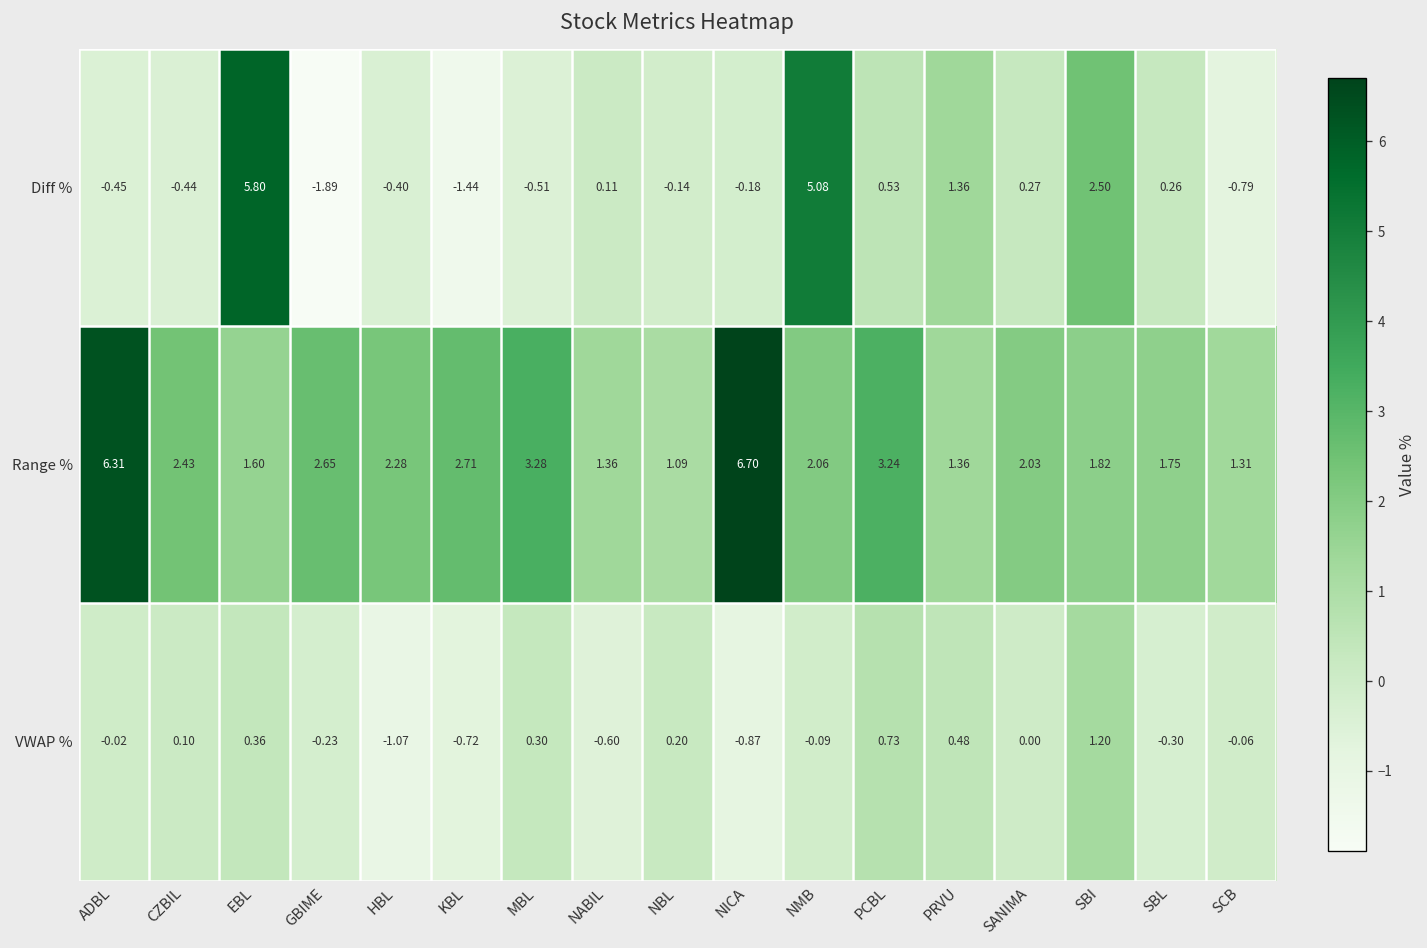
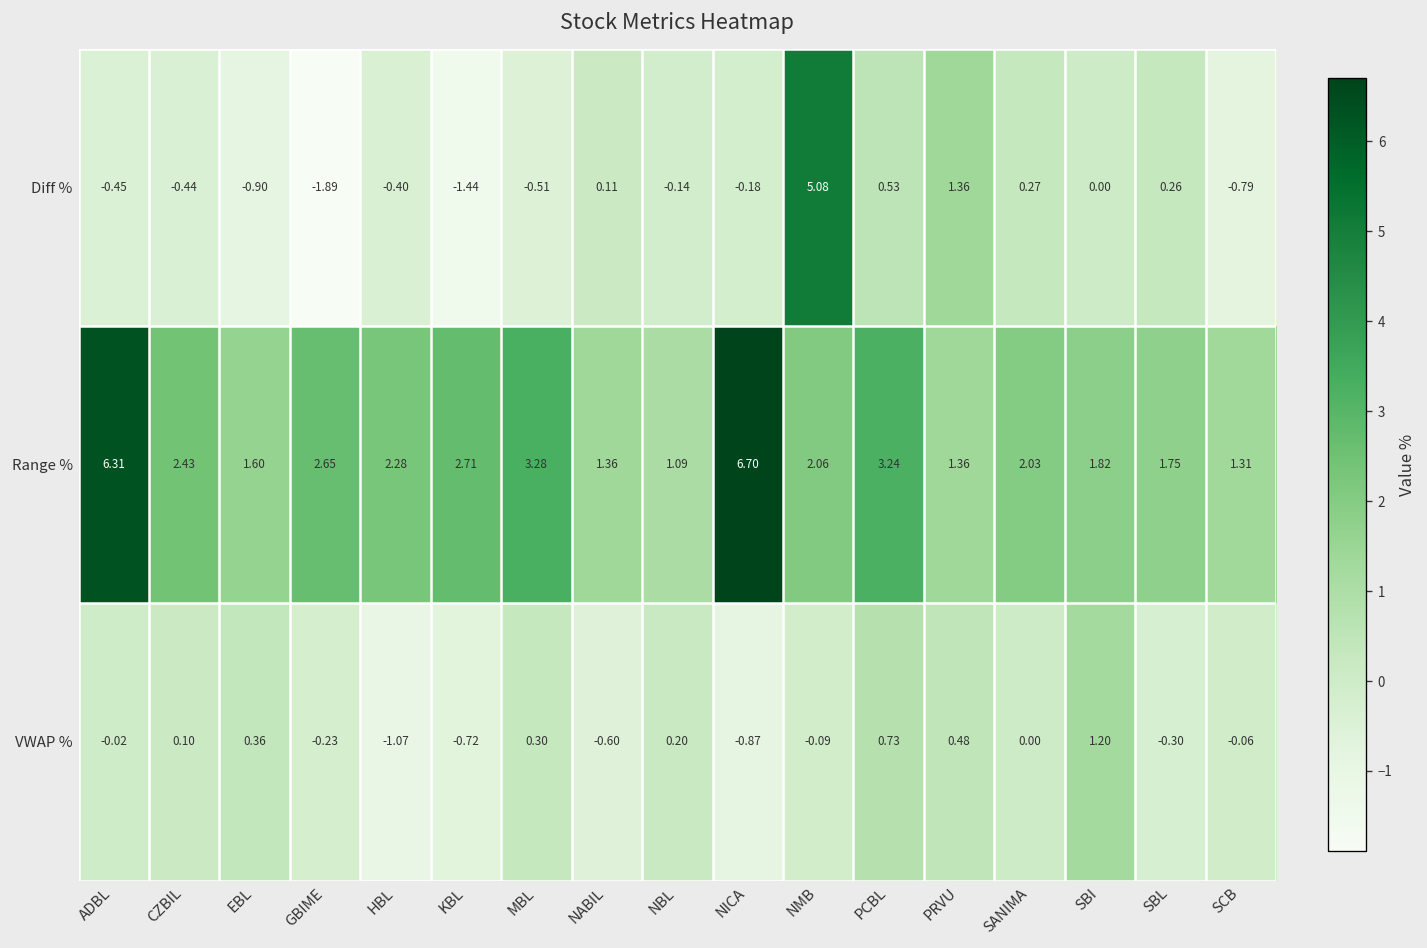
  {
    "Diff %": {
      "ADBL": -0.45,
      "CZBIL": -0.44,
-     "EBL": 5.80,
+     "EBL": -0.90,
      "GBIME": -1.89,
      "HBL": -0.40,
      "KBL": -1.44,
      "MBL": -0.51,
      "NABIL": 0.11,
      "NBL": -0.14,
      "NICA": -0.18,
      "NMB": 5.08,
      "PCBL": 0.53,
      "PRVU": 1.36,
      "SANIMA": 0.27,
-     "SBI": 2.50,
+     "SBI": 0.00,
      "SBL": 0.26,
      "SCB": -0.79
    },
    "Range %": {
      "ADBL": 6.31,
      "CZBIL": 2.43,
      "EBL": 1.60,
      "GBIME": 2.65,
      "HBL": 2.28,
      "KBL": 2.71,
      "MBL": 3.28,
      "NABIL": 1.36,
      "NBL": 1.09,
      "NICA": 6.70,
      "NMB": 2.06,
      "PCBL": 3.24,
      "PRVU": 1.36,
      "SANIMA": 2.03,
      "SBI": 1.82,
      "SBL": 1.75,
      "SCB": 1.31
    },
    "VWAP %": {
      "ADBL": -0.02,
      "CZBIL": 0.10,
      "EBL": 0.36,
      "GBIME": -0.23,
      "HBL": -1.07,
      "KBL": -0.72,
      "MBL": 0.30,
      "NABIL": -0.60,
      "NBL": 0.20,
      "NICA": -0.87,
      "NMB": -0.09,
      "PCBL": 0.73,
      "PRVU": 0.48,
      "SANIMA": 0.00,
      "SBI": 1.20,
      "SBL": -0.30,
      "SCB": -0.06
    }
  }
